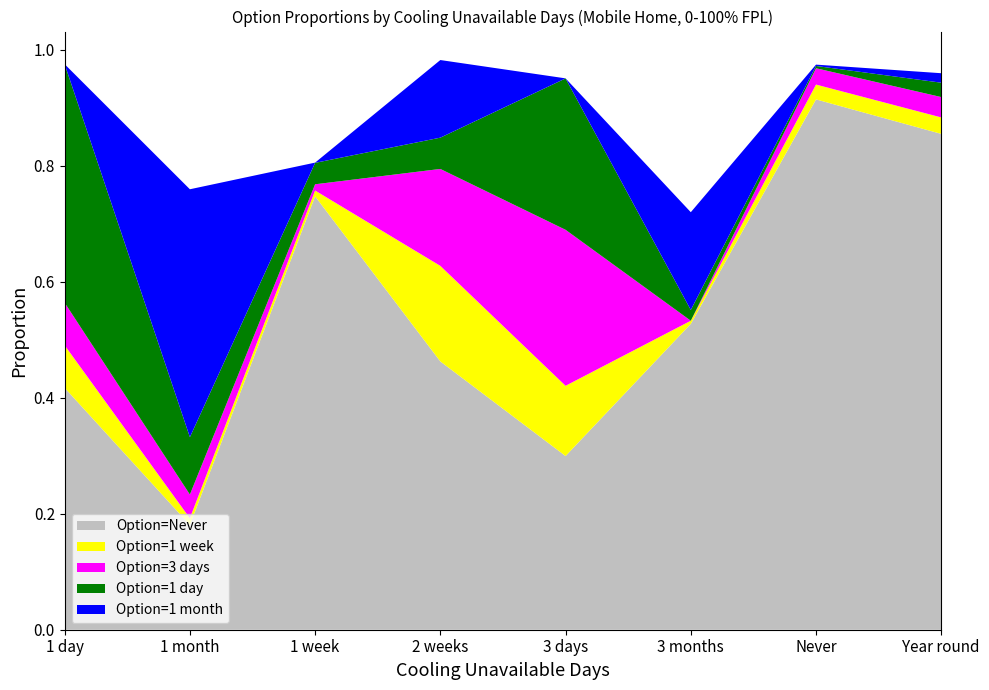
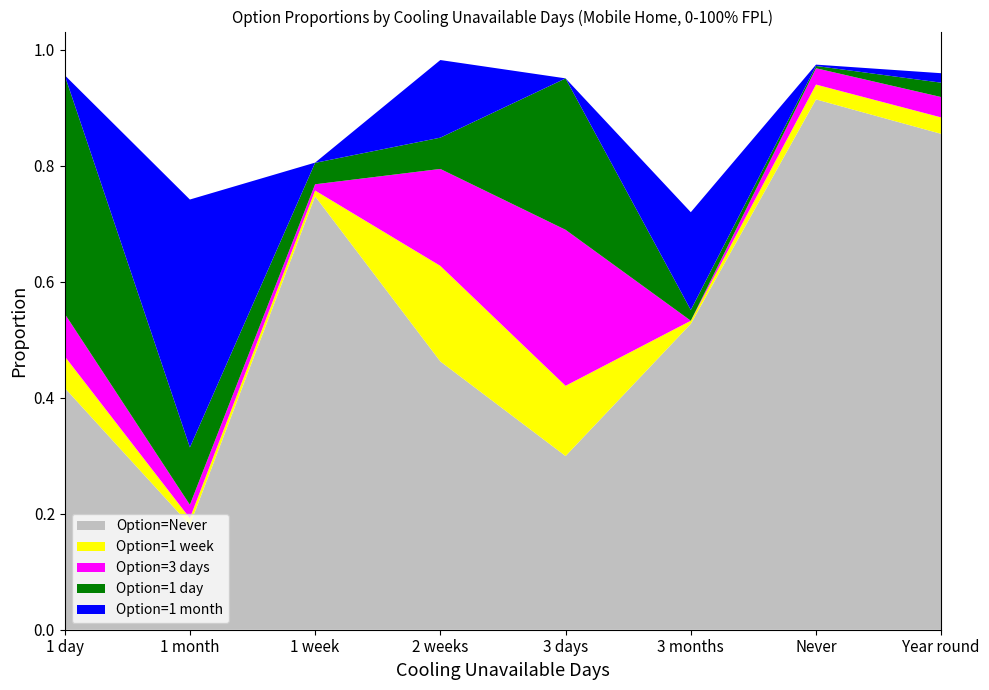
  {
    "Option=1 week": {
-     "1 day": 0.07
+     "1 day": 0.05
    },
    "Option=3 days": {
-     "1 month": 0.04
+     "1 month": 0.02
    },
    "Option=1 month": {
      "1 month": 0.43,
      "2 weeks": 0.13,
      "3 months": 0.17,
      "Year round": 0.02
    }
  }
